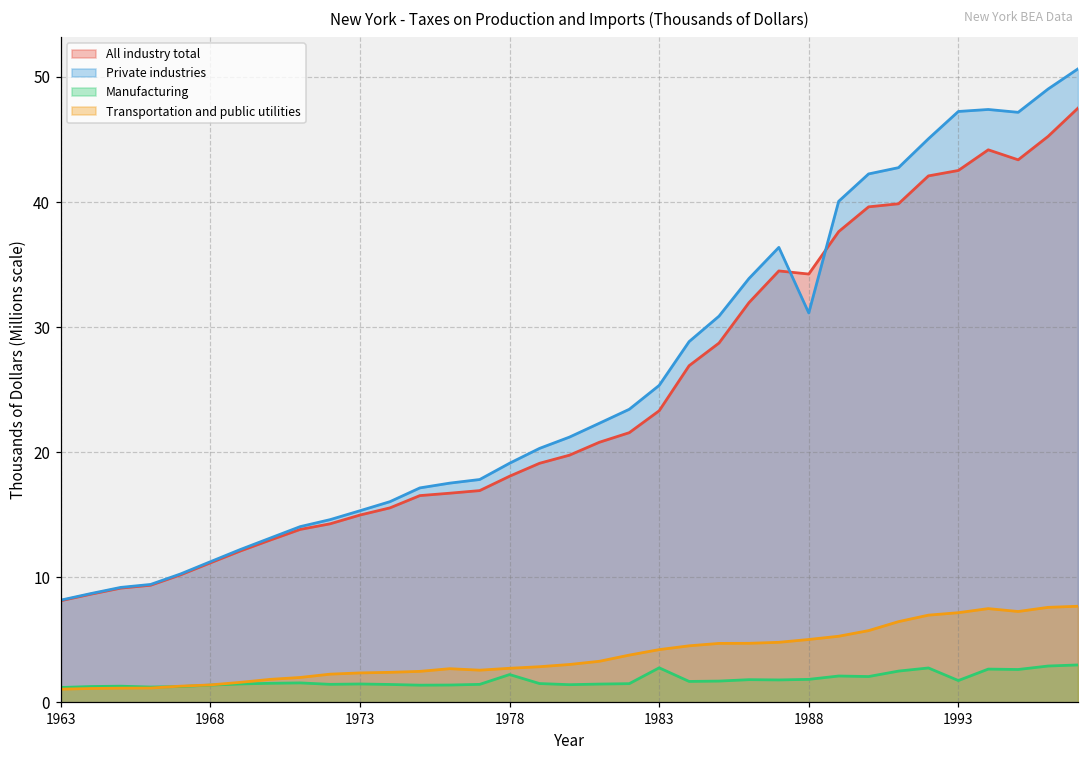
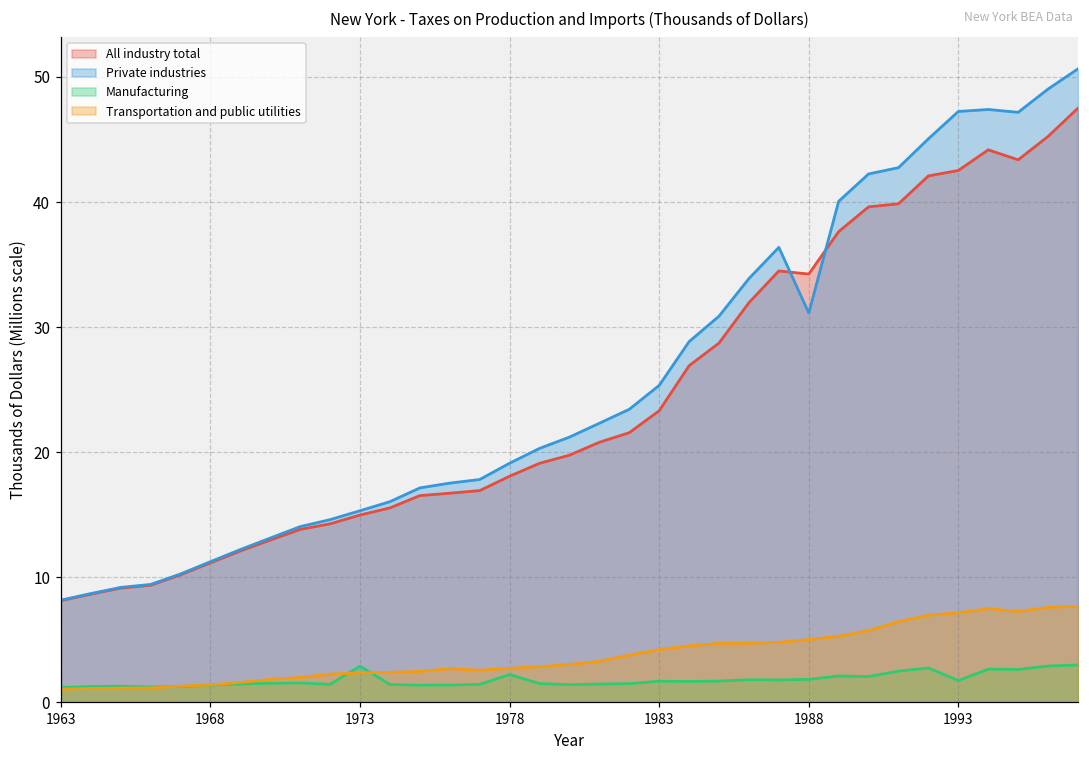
  {
    "Private industries": {
      "1973": 15.3,
      "1978": 19.1,
      "1983": 25.3,
      "1988": 31.1,
      "1993": 47.2
    },
    "Manufacturing": {
-     "1973": 1.5,
+     "1973": 2.9,
      "1978": 2.2,
-     "1983": 2.8,
+     "1983": 1.7,
      "1988": 1.8,
      "1993": 1.8
    }
  }
